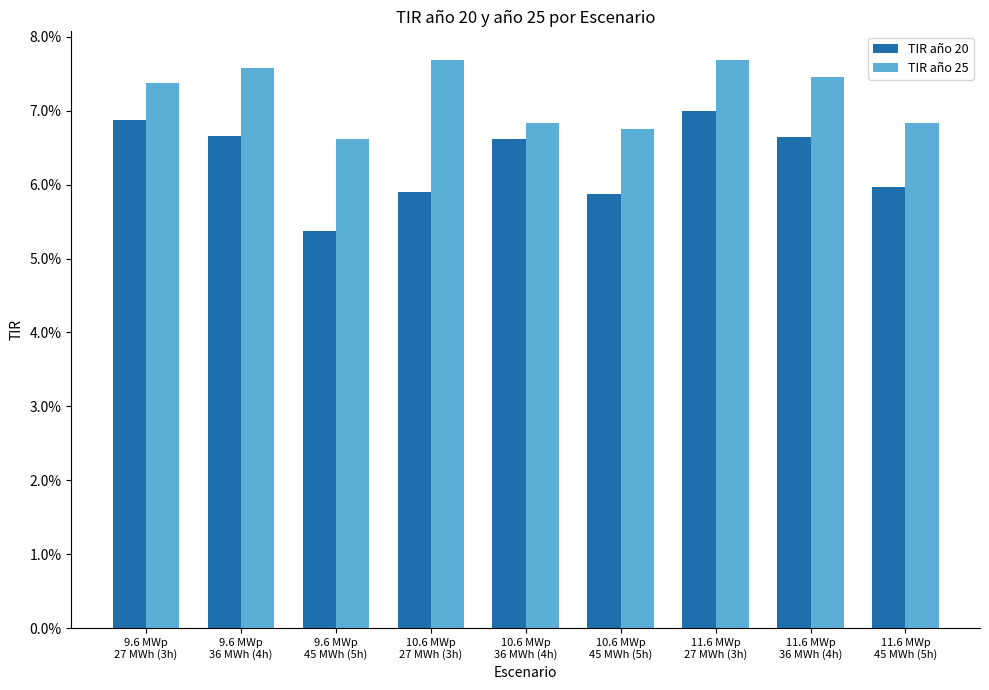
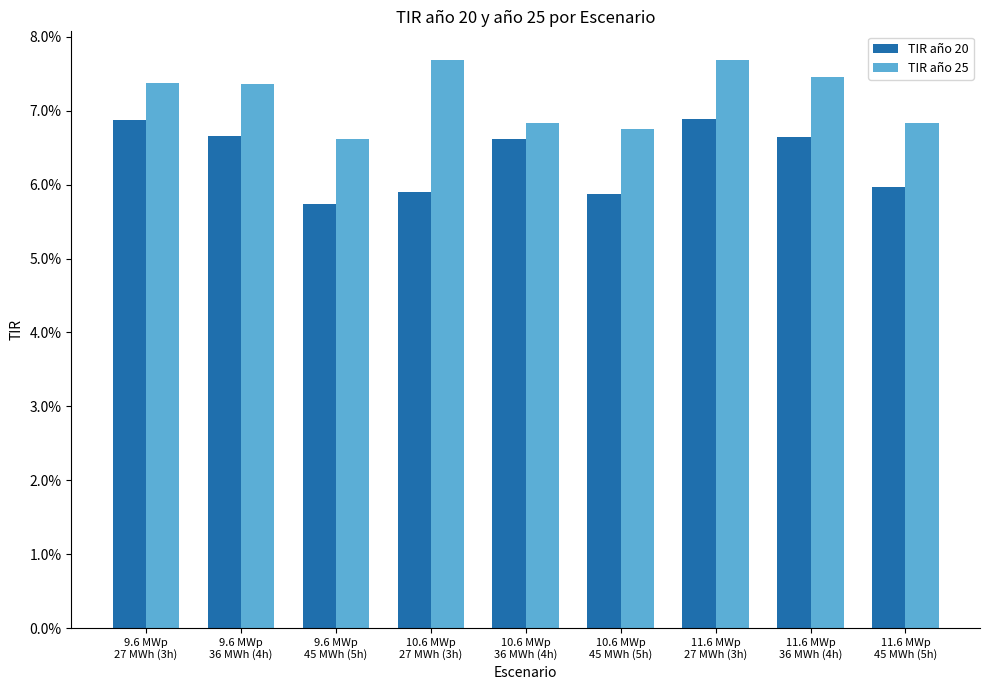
  {
    "TIR año 20": {
      "9.6 MWp 27 MWh (3h)": "6.9%",
      "9.6 MWp 36 MWh (4h)": "6.7%",
-     "9.6 MWp 45 MWh (5h)": "5.4%",
+     "9.6 MWp 45 MWh (5h)": "5.7%",
      "10.6 MWp 27 MWh (3h)": "5.9%",
      "10.6 MWp 36 MWh (4h)": "6.6%",
      "10.6 MWp 45 MWh (5h)": "5.9%",
-     "11.6 MWp 27 MWh (3h)": "7.0%",
+     "11.6 MWp 27 MWh (3h)": "6.9%",
      "11.6 MWp 36 MWh (4h)": "6.7%",
      "11.6 MWp 45 MWh (5h)": "6.0%"
    },
    "TIR año 25": {
      "9.6 MWp 27 MWh (3h)": "7.4%",
-     "9.6 MWp 36 MWh (4h)": "7.6%",
+     "9.6 MWp 36 MWh (4h)": "7.4%",
      "9.6 MWp 45 MWh (5h)": "6.6%",
      "10.6 MWp 27 MWh (3h)": "7.7%",
      "10.6 MWp 36 MWh (4h)": "6.8%",
      "10.6 MWp 45 MWh (5h)": "6.8%",
      "11.6 MWp 27 MWh (3h)": "7.7%",
      "11.6 MWp 36 MWh (4h)": "7.5%",
      "11.6 MWp 45 MWh (5h)": "6.8%"
    }
  }
